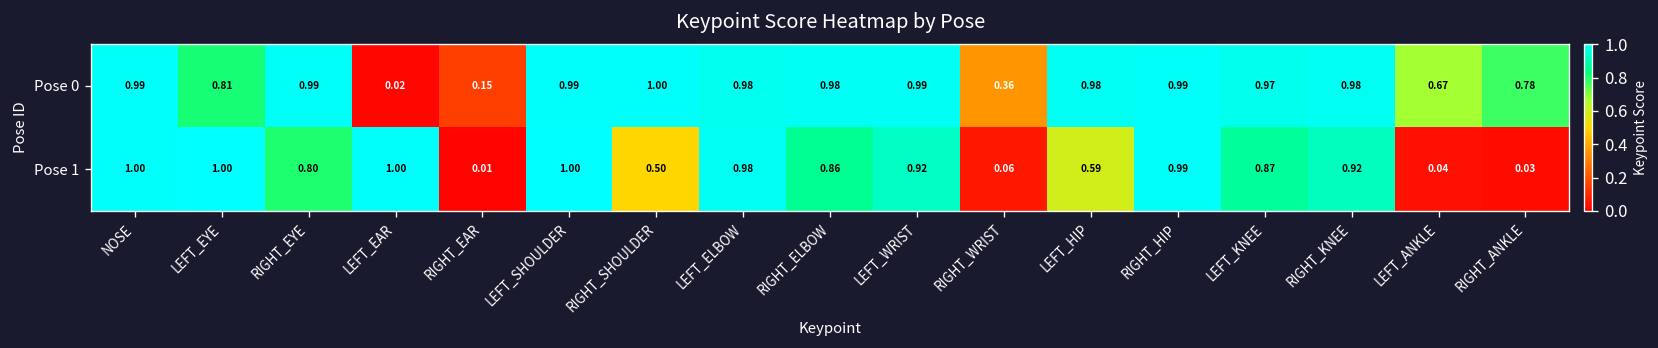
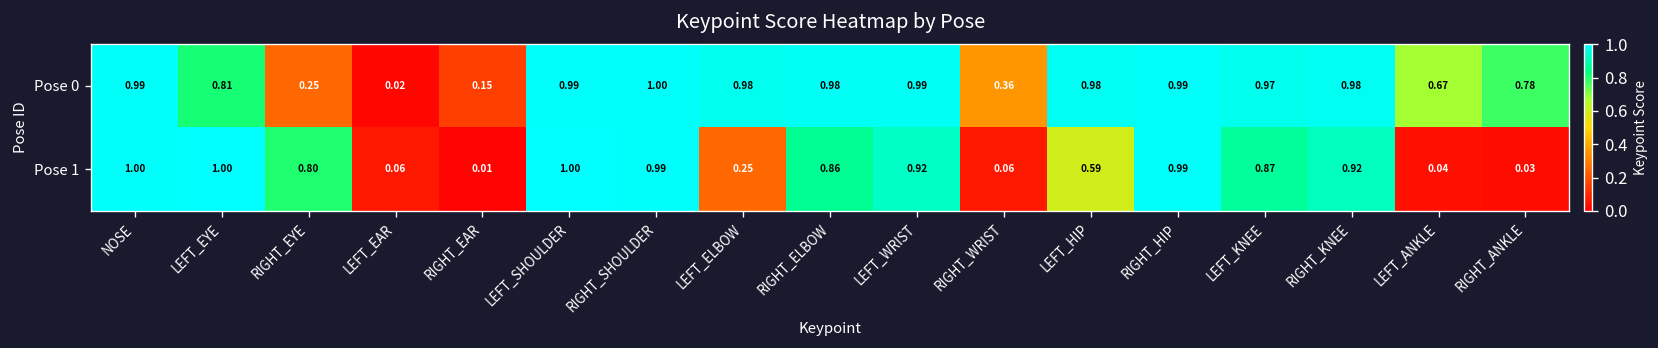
  {
    "Pose 0": {
      "NOSE": 0.99,
      "LEFT_EYE": 0.81,
-     "RIGHT_EYE": 0.99,
+     "RIGHT_EYE": 0.25,
      "LEFT_EAR": 0.02,
      "RIGHT_EAR": 0.15,
      "LEFT_SHOULDER": 0.99,
      "RIGHT_SHOULDER": 1.00,
      "LEFT_ELBOW": 0.98,
      "RIGHT_ELBOW": 0.98,
      "LEFT_WRIST": 0.99,
      "RIGHT_WRIST": 0.36,
      "LEFT_HIP": 0.98,
      "RIGHT_HIP": 0.99,
      "LEFT_KNEE": 0.97,
      "RIGHT_KNEE": 0.98,
      "LEFT_ANKLE": 0.67,
      "RIGHT_ANKLE": 0.78
    },
    "Pose 1": {
      "NOSE": 1.00,
      "LEFT_EYE": 1.00,
      "RIGHT_EYE": 0.80,
-     "LEFT_EAR": 1.00,
+     "LEFT_EAR": 0.06,
      "RIGHT_EAR": 0.01,
      "LEFT_SHOULDER": 1.00,
-     "RIGHT_SHOULDER": 0.50,
-     "LEFT_ELBOW": 0.98,
+     "RIGHT_SHOULDER": 0.99,
+     "LEFT_ELBOW": 0.25,
      "RIGHT_ELBOW": 0.86,
      "LEFT_WRIST": 0.92,
      "RIGHT_WRIST": 0.06,
      "LEFT_HIP": 0.59,
      "RIGHT_HIP": 0.99,
      "LEFT_KNEE": 0.87,
      "RIGHT_KNEE": 0.92,
      "LEFT_ANKLE": 0.04,
      "RIGHT_ANKLE": 0.03
    }
  }
